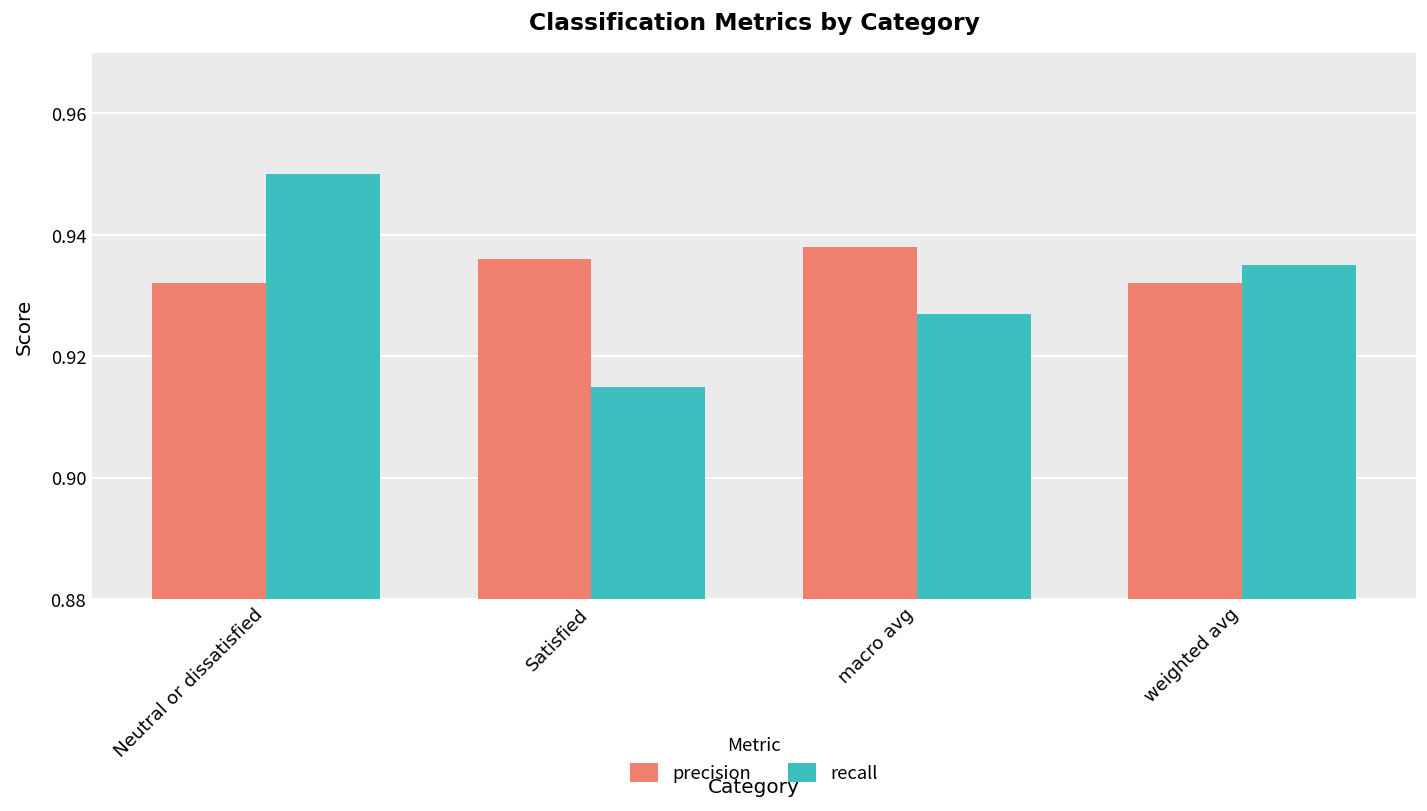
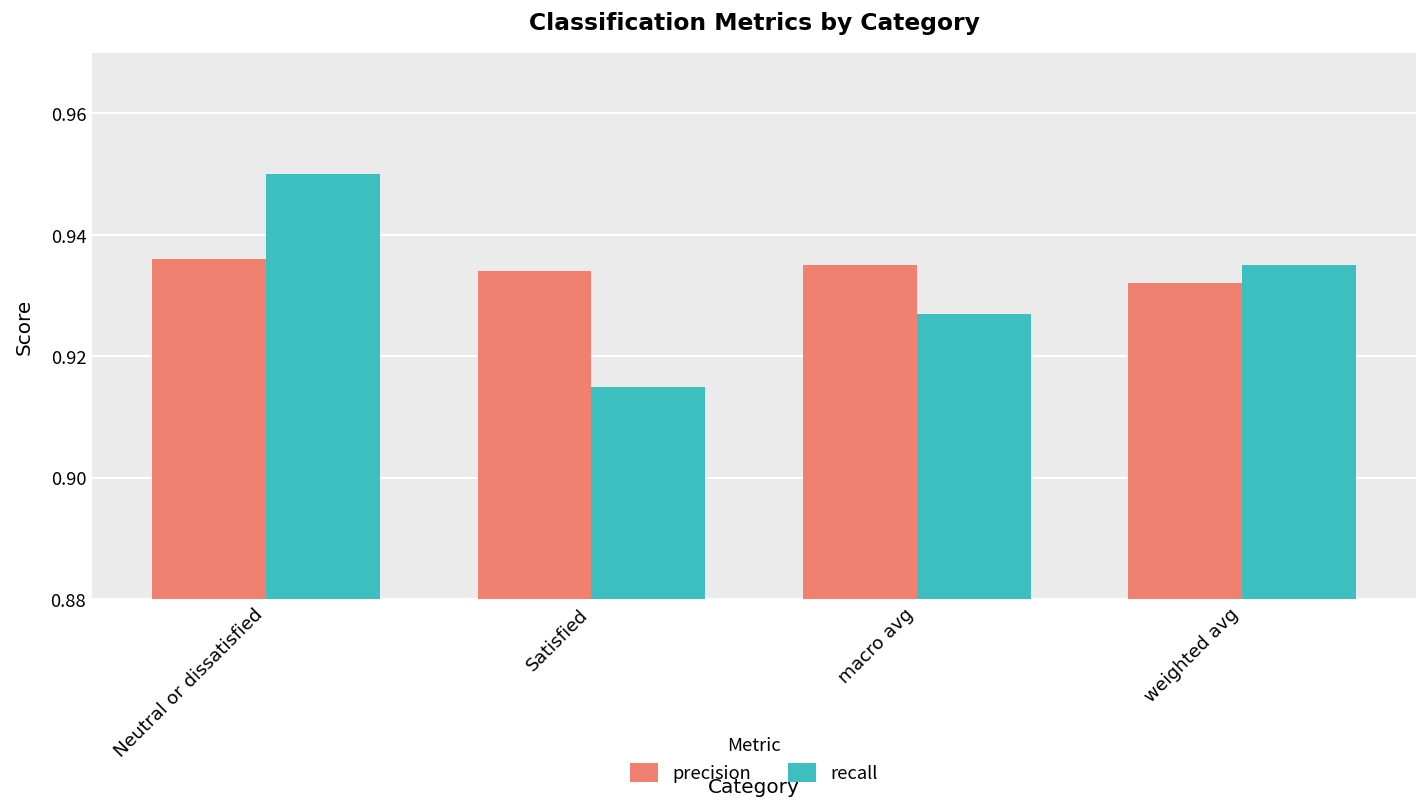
  {
    "precision": {
-     "Neutral or dissatisfied": 0.932,
-     "Satisfied": 0.936,
-     "macro avg": 0.938,
+     "Neutral or dissatisfied": 0.936,
+     "Satisfied": 0.934,
+     "macro avg": 0.935,
      "weighted avg": 0.932
    },
    "recall": {
      "Neutral or dissatisfied": 0.950,
      "Satisfied": 0.915,
      "macro avg": 0.927,
      "weighted avg": 0.935
    }
  }
